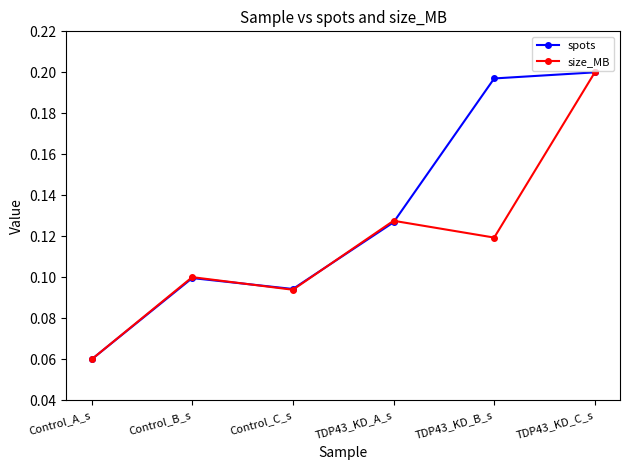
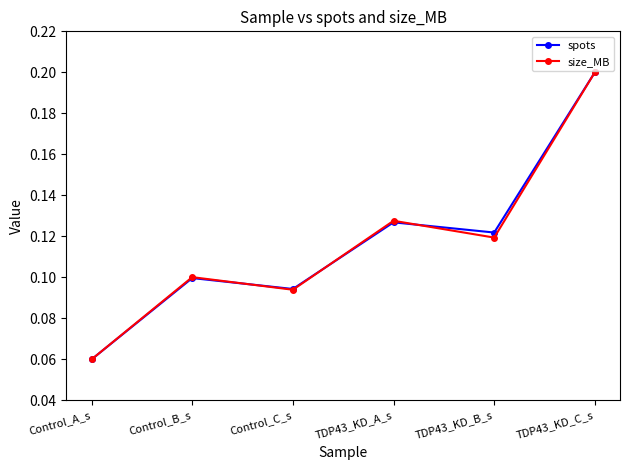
  {
    "spots": {
-     "TDP43_KD_B_s": 0.197
+     "TDP43_KD_B_s": 0.122
    },
    "size_MB": {
      "TDP43_KD_B_s": 0.119
    }
  }
